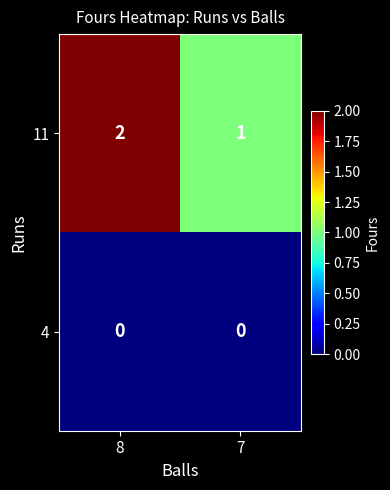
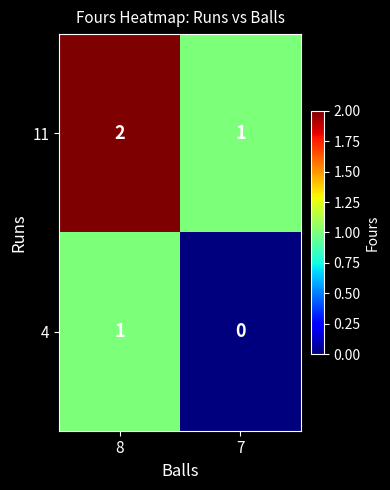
  {
    "11": {
      "8": 2,
      "7": 1
    },
    "4": {
-     "8": 0,
+     "8": 1,
      "7": 0
    }
  }
